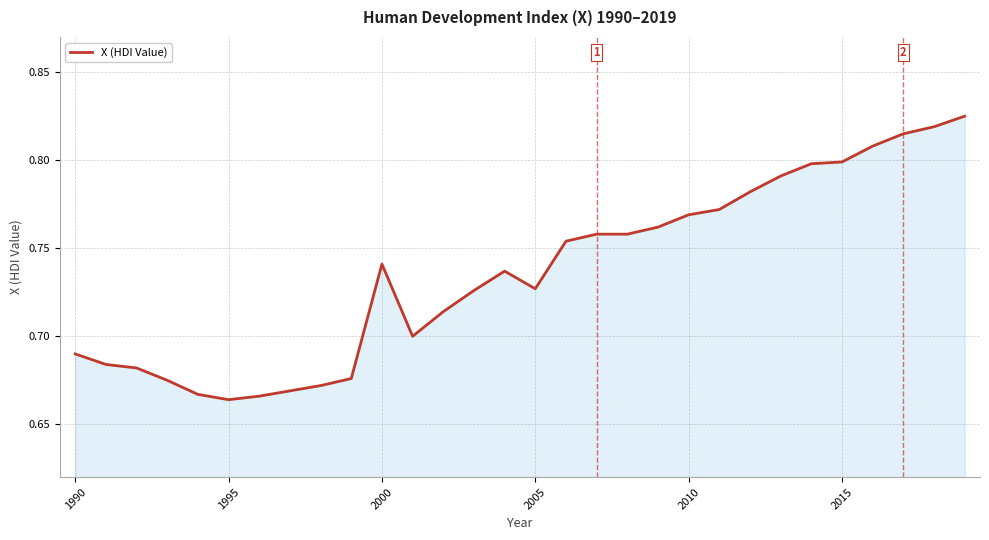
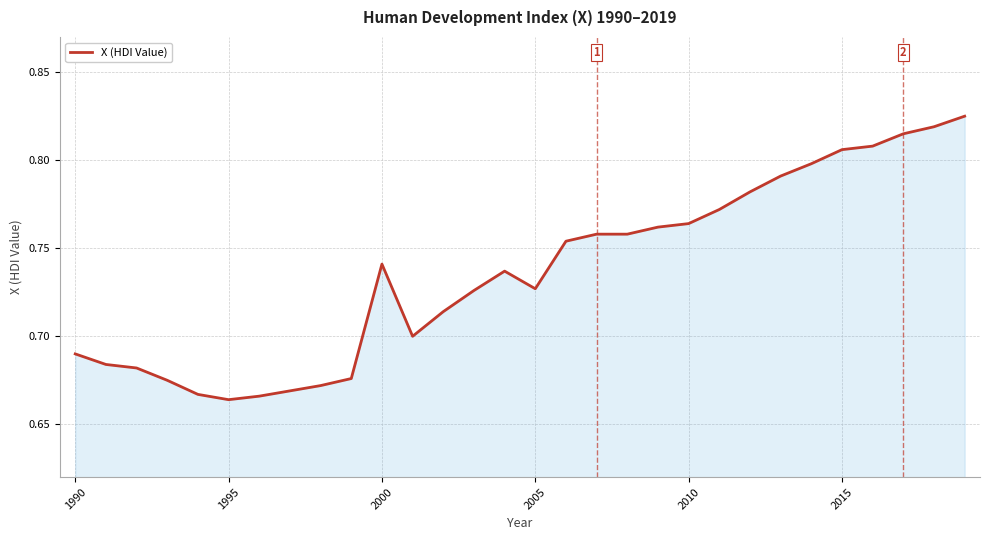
  {
    "1990": 0.690,
    "1995": 0.664,
    "2000": 0.741,
    "2005": 0.727,
-   "2010": 0.769,
-   "2015": 0.799
+   "2010": 0.764,
+   "2015": 0.806
  }
